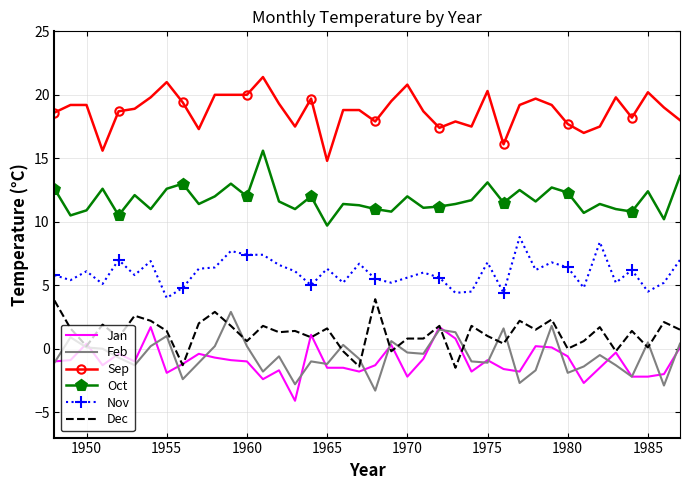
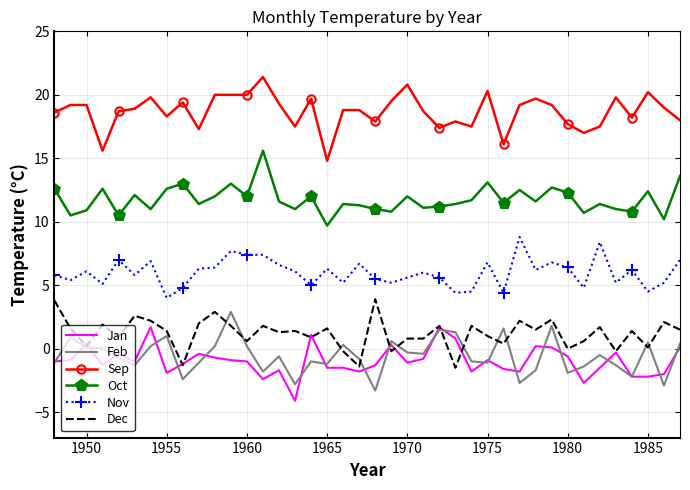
  {
    "Jan": {
      "1955": -1.9,
      "1960": -1.0,
      "1965": -1.5,
-     "1970": -2.2,
+     "1970": -1.1,
      "1975": -0.9,
      "1980": -0.6,
      "1985": -2.2
    },
    "Feb": {
      "1955": 1.0,
      "1960": 0.2,
      "1965": -1.2,
      "1970": -0.3,
      "1975": -1.1,
      "1980": -1.9,
      "1985": 0.5
    },
    "Sep": {
      "1950": 19.2,
-     "1955": 21.0,
+     "1955": 18.3,
      "1960": 20.0,
      "1965": 14.8,
      "1970": 20.8,
      "1975": 20.3,
      "1980": 17.7,
      "1985": 20.2
    },
    "Oct": {
      "1950": 10.9,
      "1955": 12.6,
      "1960": 12.0,
      "1965": 9.7,
      "1970": 12.0,
      "1975": 13.1,
      "1980": 12.3,
      "1985": 12.4
    },
    "Nov": {
      "1950": 6.1,
      "1955": 4.0,
      "1960": 7.4,
      "1965": 6.3,
      "1970": 5.6,
      "1975": 6.8,
      "1980": 6.4,
      "1985": 4.5
    },
    "Dec": {
      "1955": 1.4,
      "1960": 0.6,
      "1965": 1.6,
      "1970": 0.8,
      "1975": 1.0,
      "1980": 0.0,
      "1985": 0.1
    }
  }
